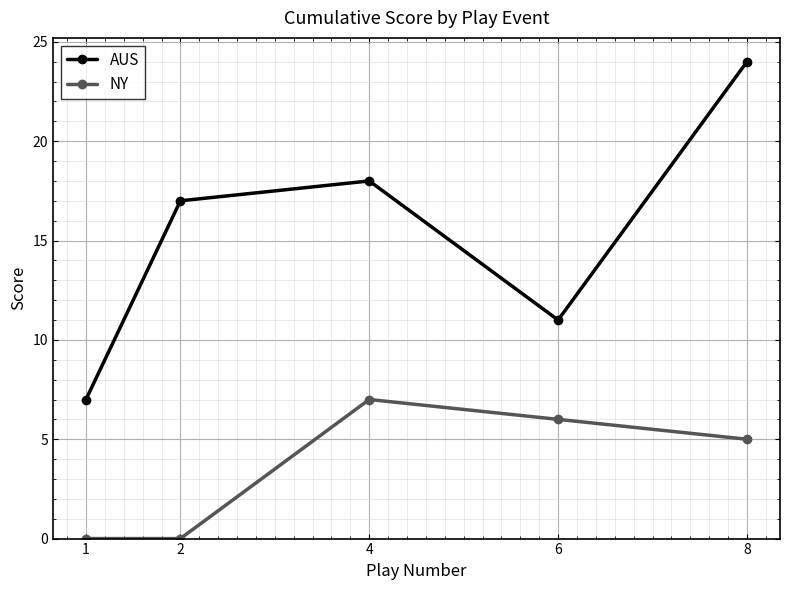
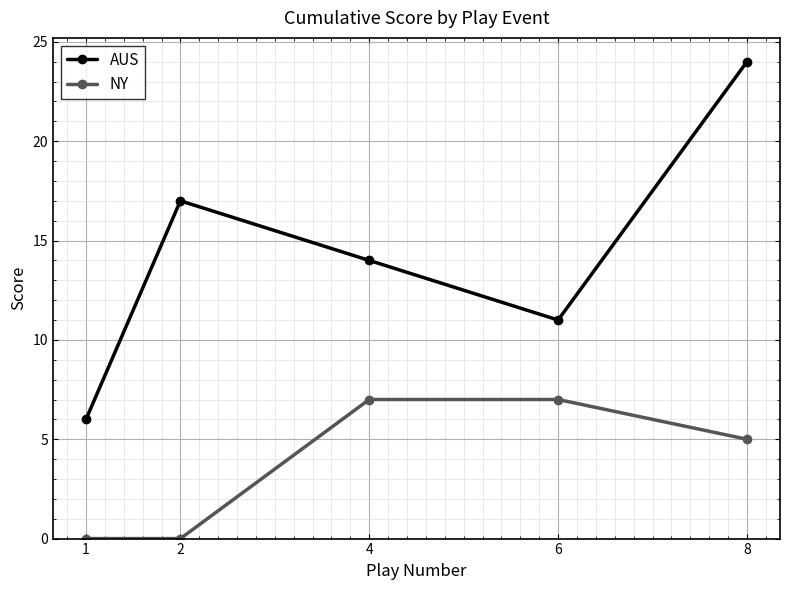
  {
    "AUS": {
-     "1": 7,
+     "1": 6,
      "2": 17,
-     "4": 18,
+     "4": 14,
      "6": 11,
      "8": 24
    },
    "NY": {
      "1": 0,
      "2": 0,
      "4": 7,
-     "6": 6,
+     "6": 7,
      "8": 5
    }
  }
